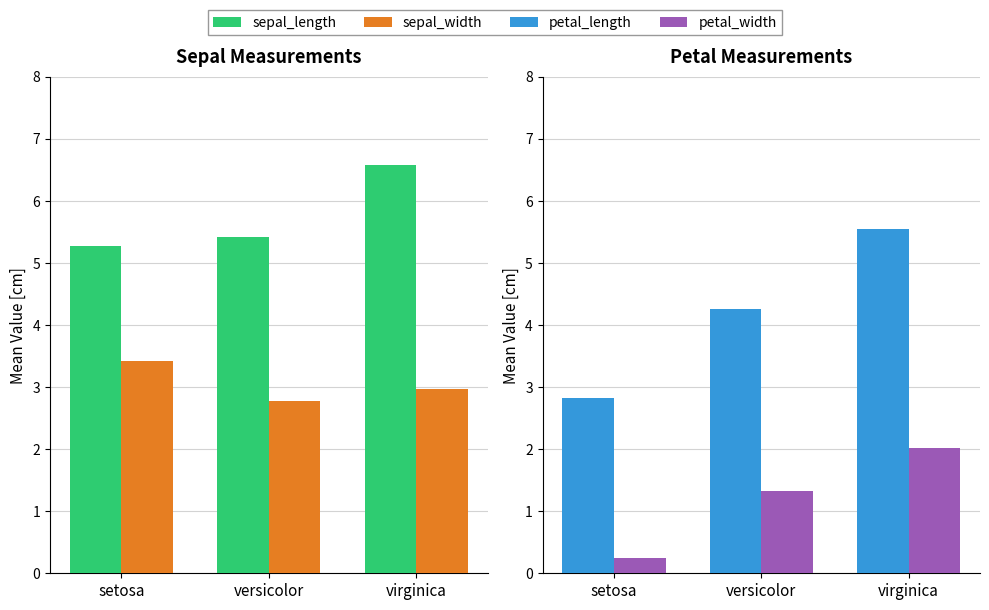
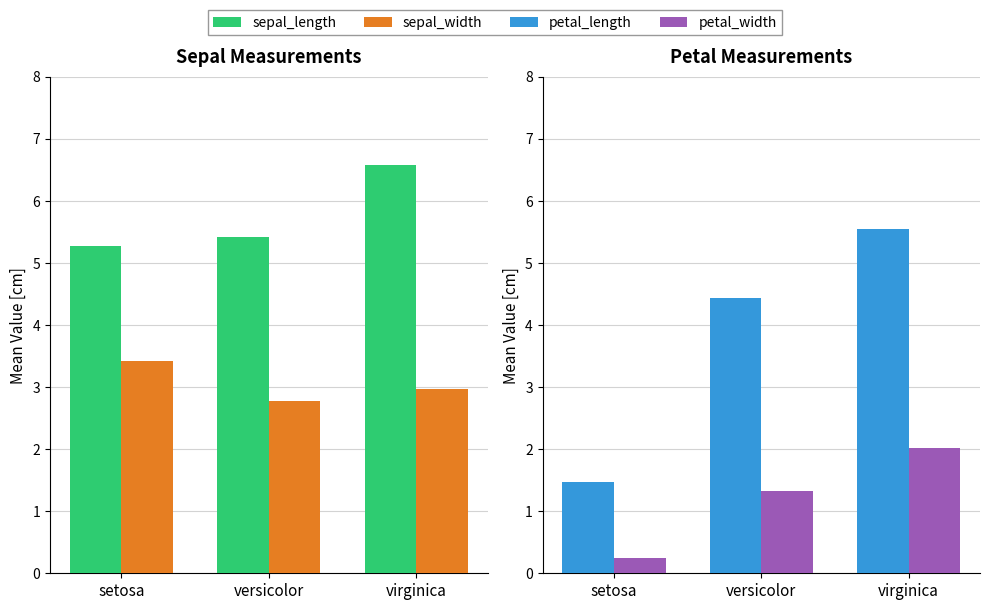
  {
    "Sepal Measurements": {
      "sepal_length": {
        "setosa": 5.3,
        "versicolor": 5.4,
        "virginica": 6.6
      },
      "sepal_width": {
        "setosa": 3.4,
        "versicolor": 2.8,
        "virginica": 3.0
      }
    },
    "Petal Measurements": {
      "petal_length": {
-       "setosa": 2.8,
-       "versicolor": 4.3,
+       "setosa": 1.5,
+       "versicolor": 4.4,
        "virginica": 5.6
      },
      "petal_width": {
        "setosa": 0.2,
        "versicolor": 1.3,
        "virginica": 2.0
      }
    }
  }
